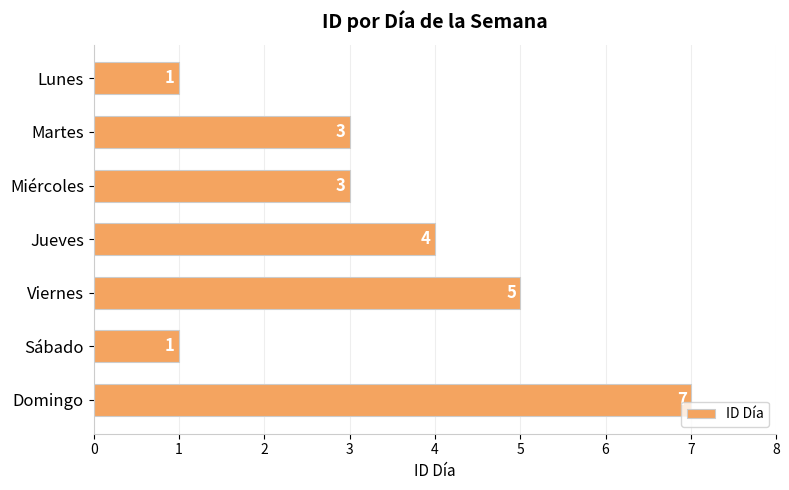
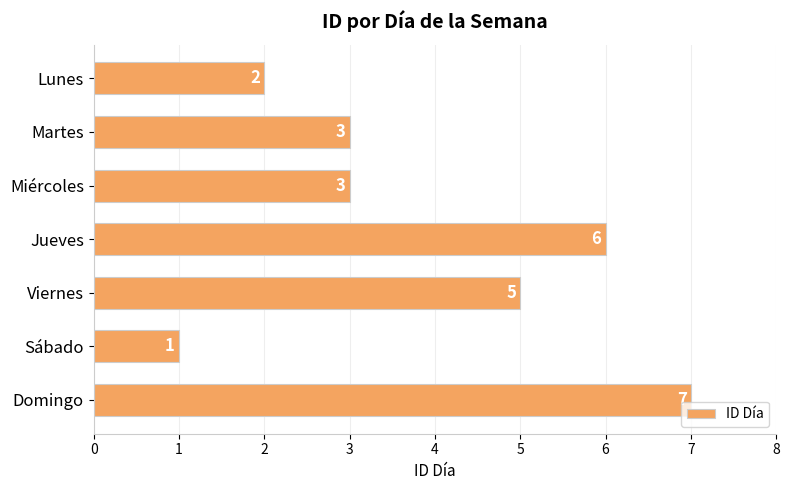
  {
-   "Lunes": 1,
+   "Lunes": 2,
    "Martes": 3,
    "Miércoles": 3,
-   "Jueves": 4,
+   "Jueves": 6,
    "Viernes": 5,
    "Sábado": 1
  }
